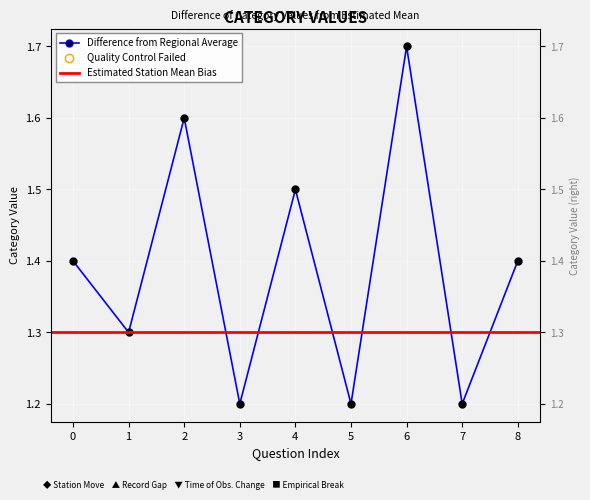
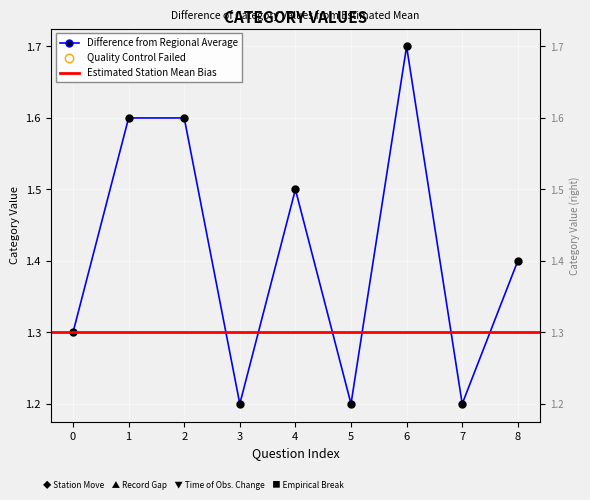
  {
-   "0": 1.4,
-   "1": 1.3,
+   "0": 1.3,
+   "1": 1.6,
    "2": 1.6,
    "3": 1.2,
    "4": 1.5,
    "5": 1.2,
    "6": 1.7,
    "7": 1.2,
    "8": 1.4
  }
